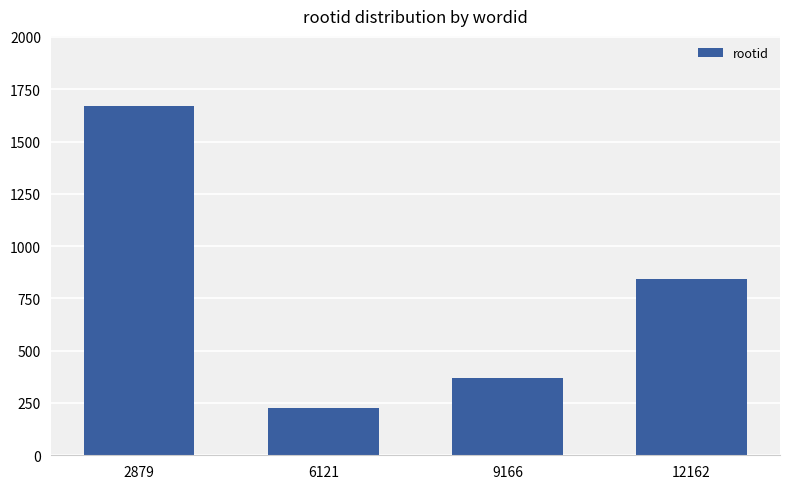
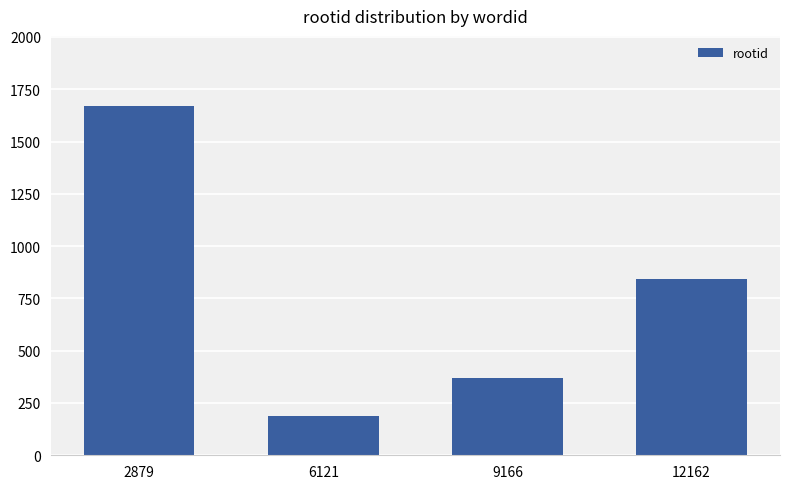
  {
    "2879": 1670,
-   "6121": 230,
+   "6121": 190,
    "9166": 370,
    "12162": 840
  }
